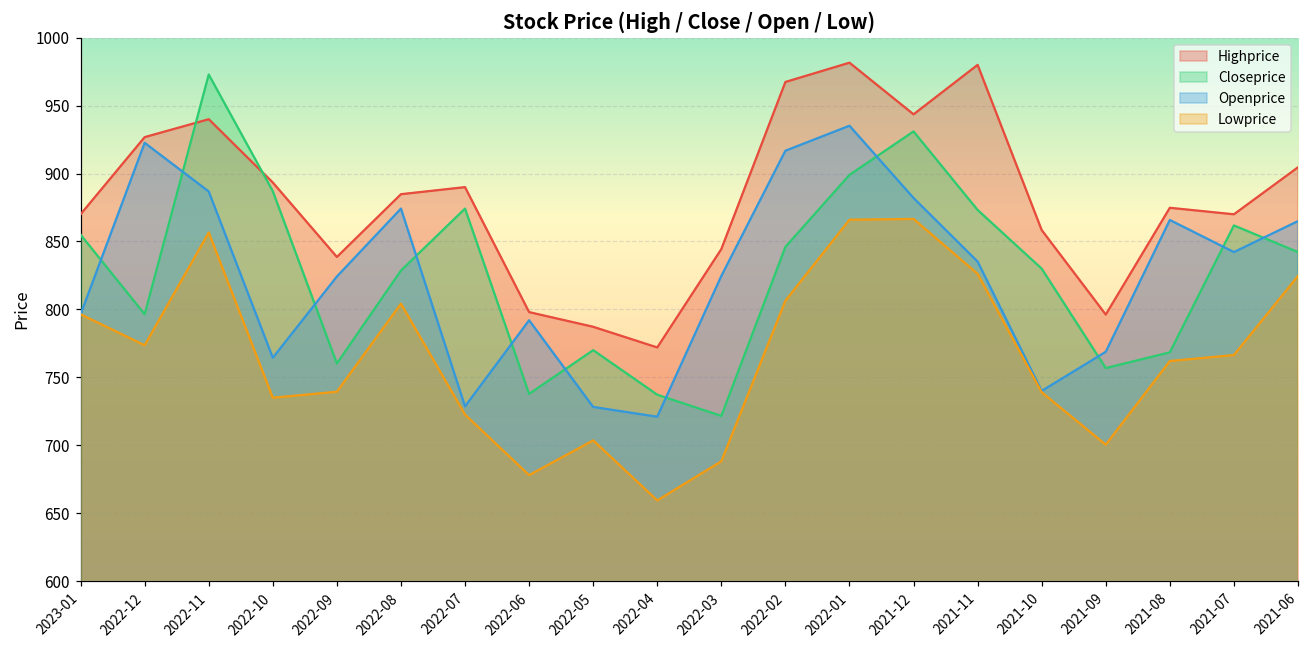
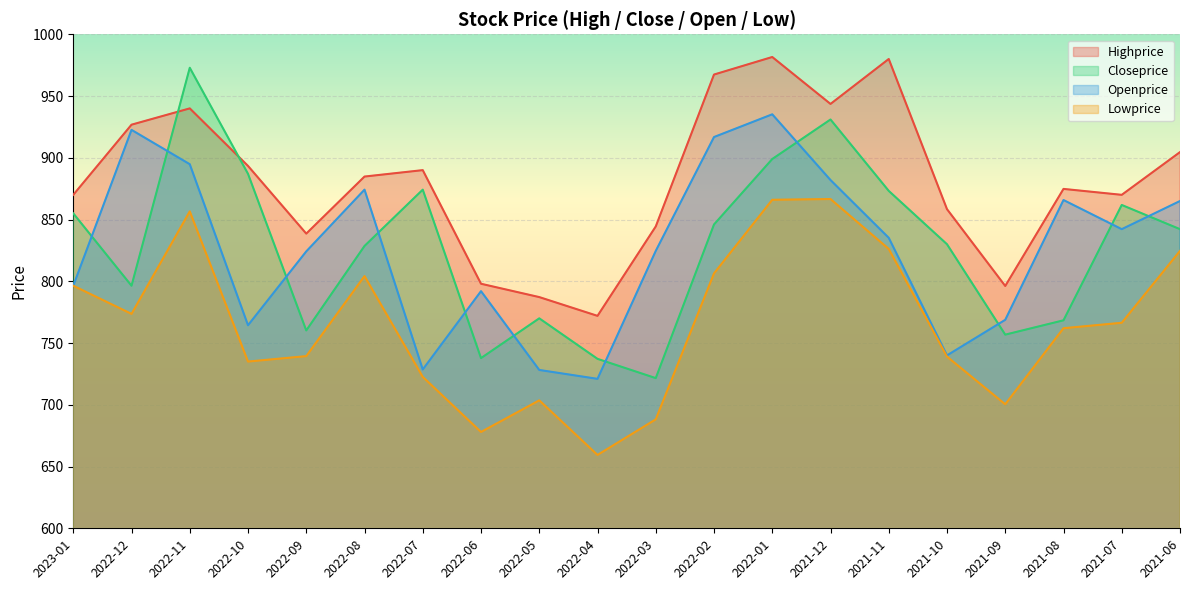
  {
    "Closeprice": {
      "2023-01": 855,
      "2022-12": 796,
      "2022-11": 973,
      "2022-10": 887,
      "2022-09": 760,
      "2022-08": 829,
      "2022-07": 874,
      "2022-06": 738,
      "2022-05": 770,
      "2022-04": 737,
      "2022-03": 722,
      "2022-02": 846,
      "2022-01": 899,
      "2021-12": 931,
      "2021-11": 873,
      "2021-10": 830,
      "2021-09": 757,
      "2021-08": 768,
      "2021-07": 862,
      "2021-06": 842
    },
    "Openprice": {
      "2022-12": 923,
-     "2022-11": 887,
+     "2022-11": 895,
      "2022-10": 764,
      "2022-09": 824,
      "2022-08": 874,
      "2022-07": 729,
      "2022-06": 792,
      "2022-05": 728,
      "2022-04": 721,
      "2022-03": 825,
      "2022-02": 917,
      "2022-01": 935,
      "2021-12": 882,
      "2021-11": 835,
      "2021-09": 769,
      "2021-08": 866,
      "2021-07": 842,
      "2021-06": 865
    }
  }
